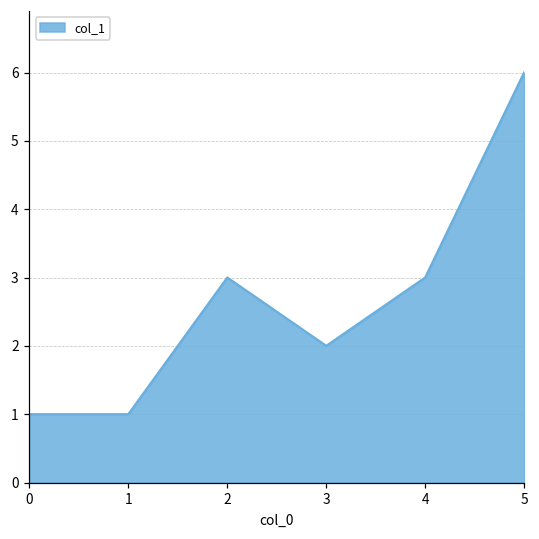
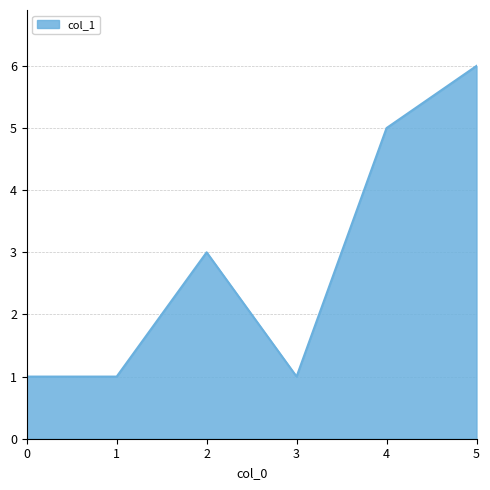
  {
    "0": 1,
    "1": 1,
    "2": 3,
-   "3": 2,
-   "4": 3,
+   "3": 1,
+   "4": 5,
    "5": 6
  }
